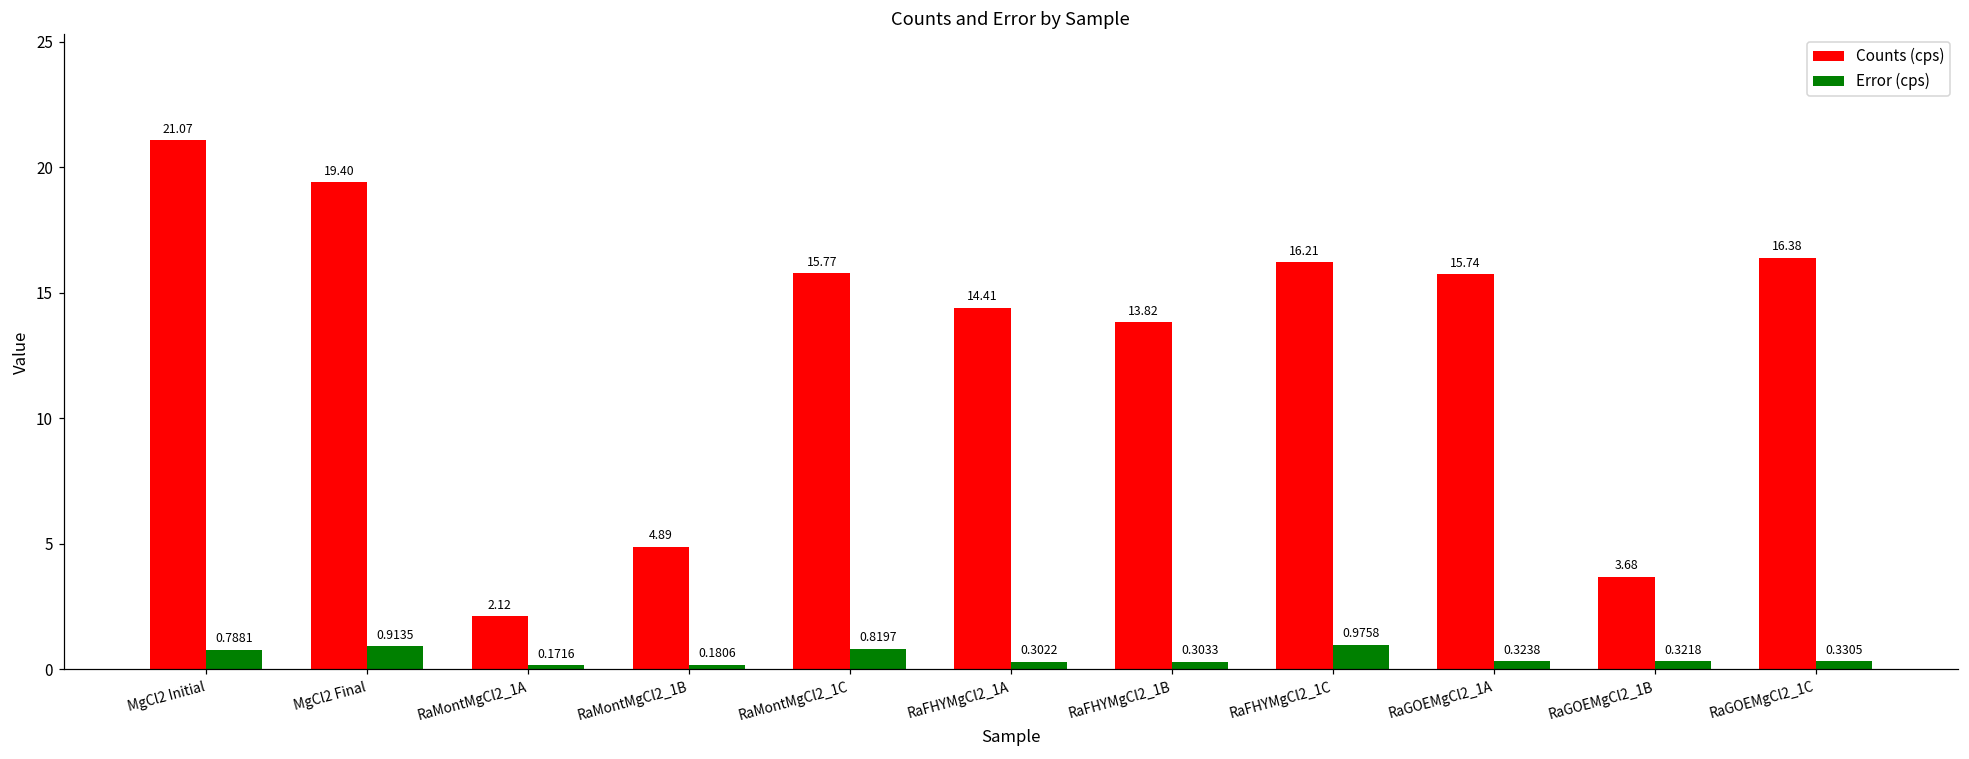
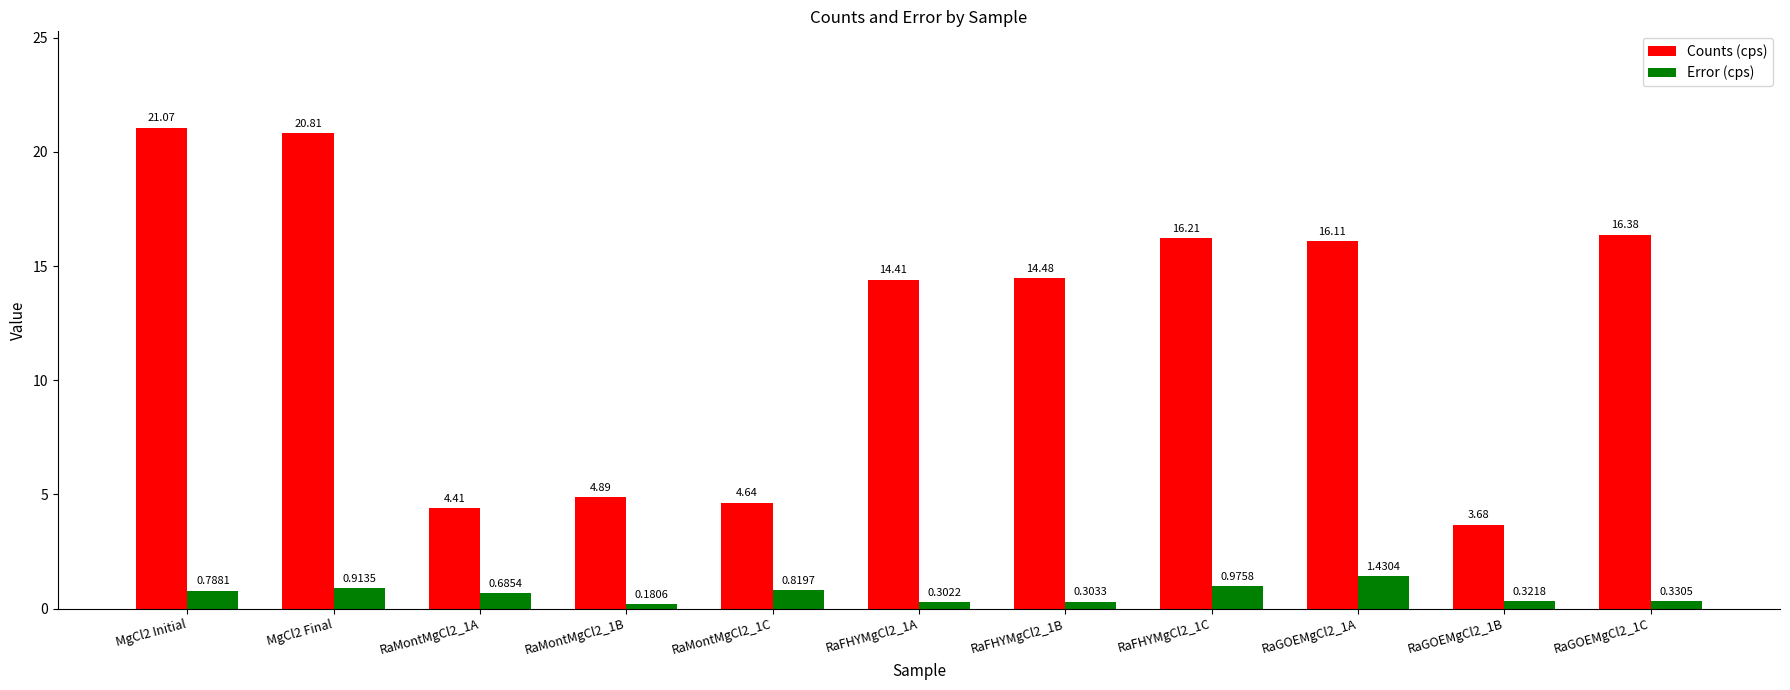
  {
    "Counts (cps)": {
      "MgCl2 Initial": 21.07,
-     "MgCl2 Final": 19.40,
-     "RaMontMgCl2_1A": 2.12,
+     "MgCl2 Final": 20.81,
+     "RaMontMgCl2_1A": 4.41,
      "RaMontMgCl2_1B": 4.89,
-     "RaMontMgCl2_1C": 15.77,
+     "RaMontMgCl2_1C": 4.64,
      "RaFHYMgCl2_1A": 14.41,
-     "RaFHYMgCl2_1B": 13.82,
+     "RaFHYMgCl2_1B": 14.48,
      "RaFHYMgCl2_1C": 16.21,
-     "RaGOEMgCl2_1A": 15.74,
+     "RaGOEMgCl2_1A": 16.11,
      "RaGOEMgCl2_1B": 3.68,
      "RaGOEMgCl2_1C": 16.38
    },
    "Error (cps)": {
      "MgCl2 Initial": 0.7881,
      "MgCl2 Final": 0.9135,
-     "RaMontMgCl2_1A": 0.1716,
+     "RaMontMgCl2_1A": 0.6854,
      "RaMontMgCl2_1B": 0.1806,
      "RaMontMgCl2_1C": 0.8197,
      "RaFHYMgCl2_1A": 0.3022,
      "RaFHYMgCl2_1B": 0.3033,
      "RaFHYMgCl2_1C": 0.9758,
-     "RaGOEMgCl2_1A": 0.3238,
+     "RaGOEMgCl2_1A": 1.4304,
      "RaGOEMgCl2_1B": 0.3218,
      "RaGOEMgCl2_1C": 0.3305
    }
  }
